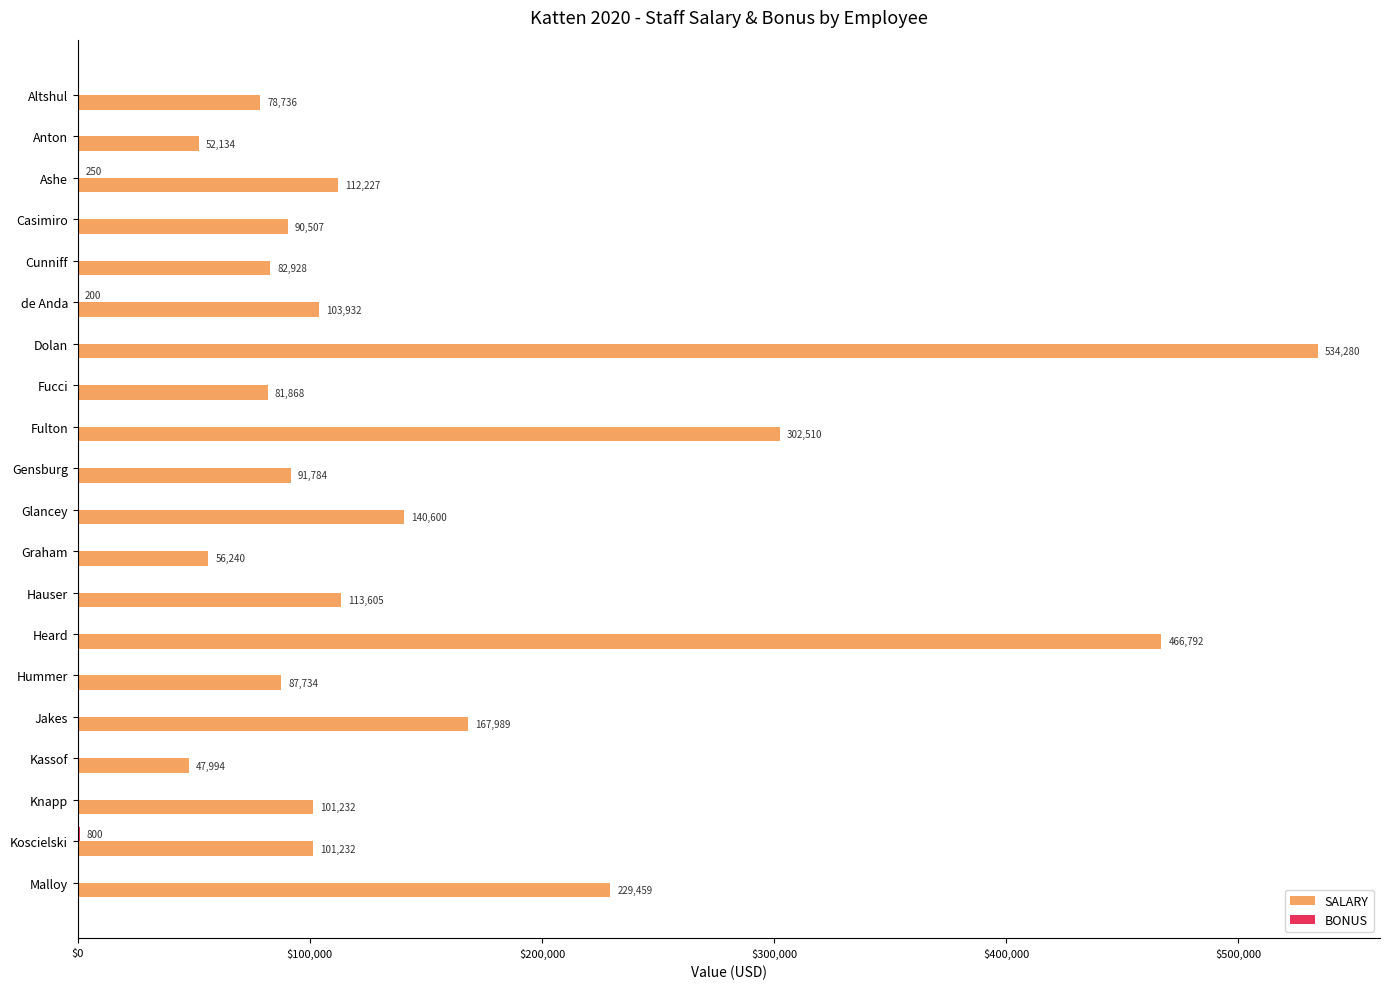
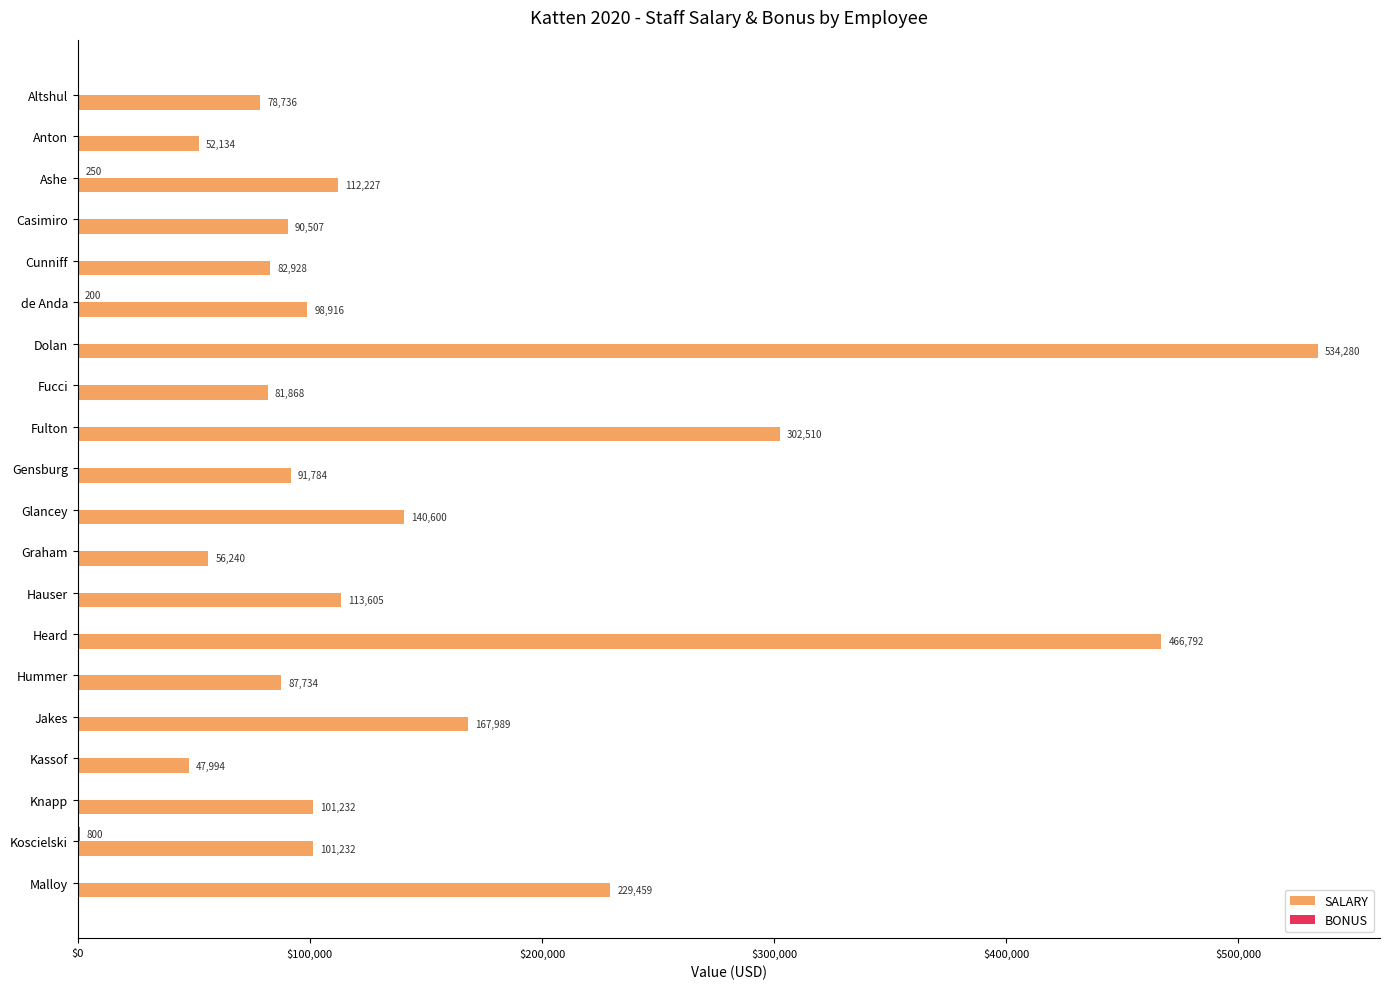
  {
    "SALARY": {
      "Altshul": "78,736",
      "Anton": "52,134",
      "Ashe": "112,227",
      "Casimiro": "90,507",
      "Cunniff": "82,928",
-     "de Anda": "103,932",
+     "de Anda": "98,916",
      "Dolan": "534,280",
      "Fucci": "81,868",
      "Fulton": "302,510",
      "Gensburg": "91,784",
      "Glancey": "140,600",
      "Graham": "56,240",
      "Hauser": "113,605",
      "Heard": "466,792",
      "Hummer": "87,734",
      "Jakes": "167,989",
      "Kassof": "47,994",
      "Knapp": "101,232",
      "Koscielski": "101,232",
      "Malloy": "229,459"
    },
    "BONUS": {
      "Ashe": "250",
      "de Anda": "200",
      "Koscielski": "800"
    }
  }
